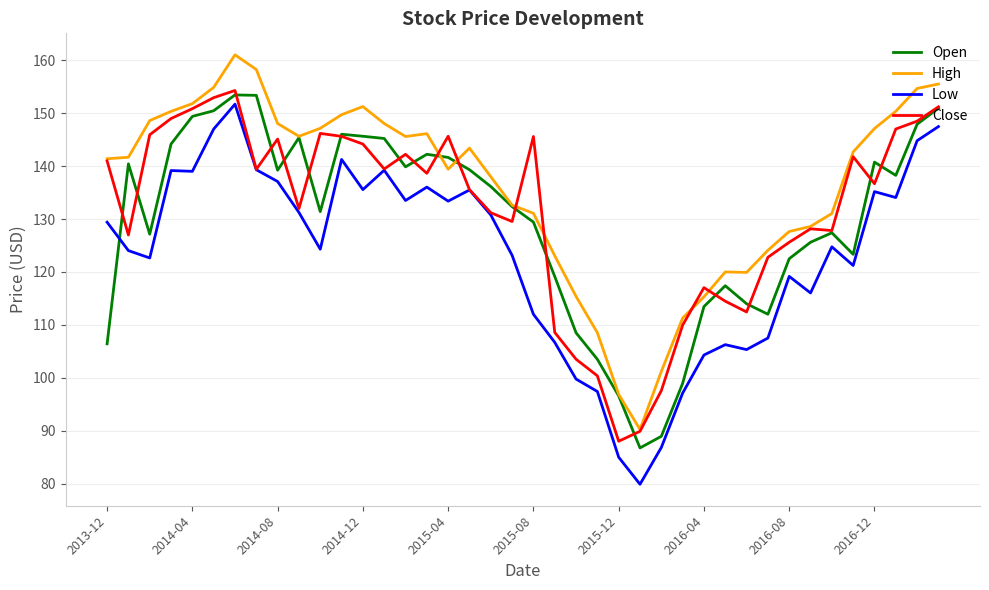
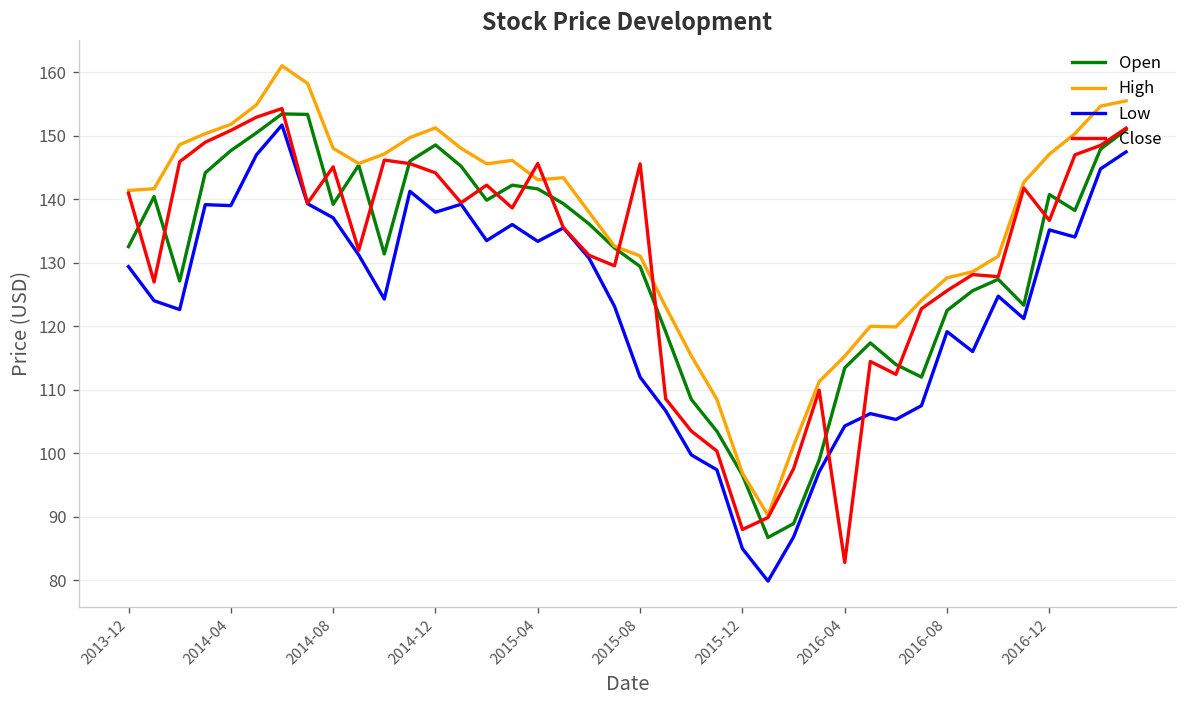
  {
    "Open": {
-     "2013-12": 106,
-     "2014-04": 149,
+     "2013-12": 133,
+     "2014-04": 148,
      "2014-08": 139,
-     "2014-12": 146,
+     "2014-12": 149,
      "2015-04": 142,
      "2015-08": 129,
      "2016-04": 113,
      "2016-08": 123,
      "2016-12": 141
    },
    "High": {
      "2014-04": 152,
      "2014-08": 148,
      "2014-12": 151,
-     "2015-04": 139,
+     "2015-04": 143,
      "2015-08": 131,
      "2016-04": 115,
      "2016-08": 128,
      "2016-12": 147
    },
    "Low": {
      "2013-12": 129,
      "2014-04": 139,
      "2014-08": 137,
-     "2014-12": 136,
+     "2014-12": 138,
      "2015-04": 133,
      "2015-08": 112,
      "2015-12": 85,
      "2016-04": 104,
      "2016-08": 119,
      "2016-12": 135
    },
    "Close": {
      "2014-04": 151,
      "2014-08": 145,
      "2014-12": 144,
      "2015-04": 146,
      "2015-08": 146,
      "2015-12": 88,
-     "2016-04": 117,
+     "2016-04": 83,
      "2016-08": 126,
      "2016-12": 137
    }
  }
